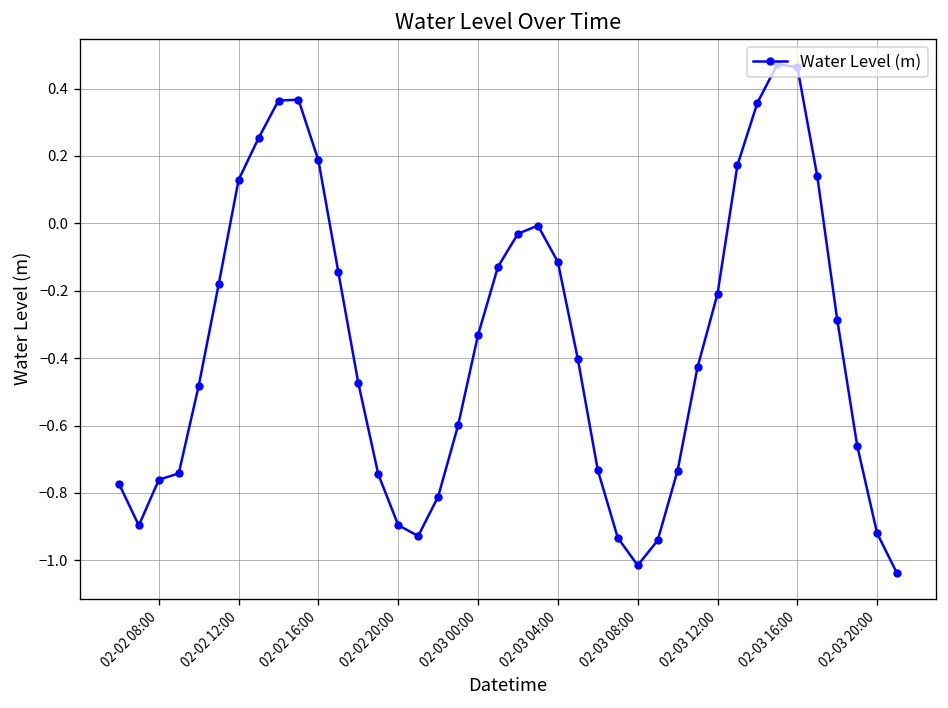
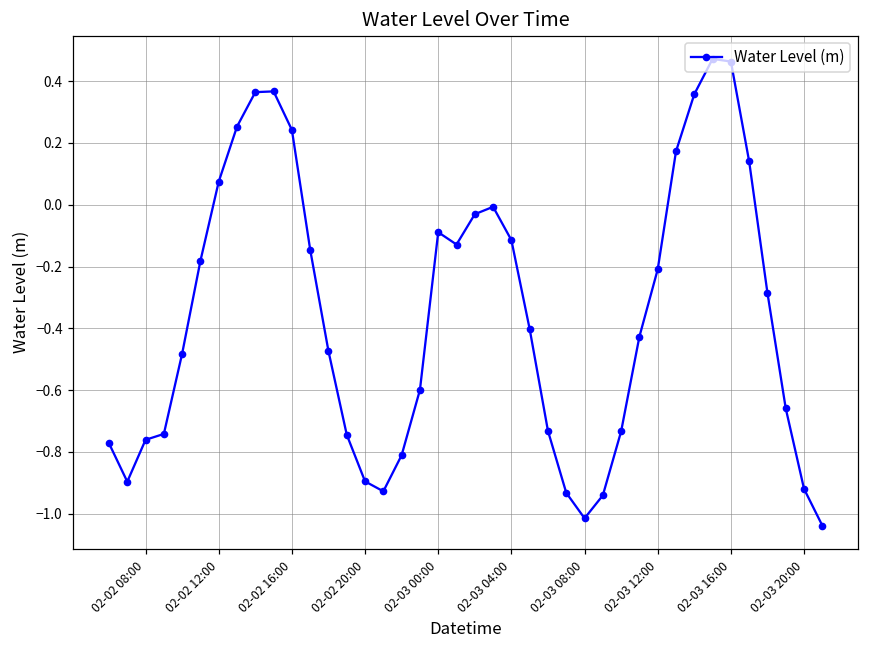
  {
    "02-02 08:00": -0.76,
-   "02-02 12:00": 0.13,
-   "02-02 16:00": 0.19,
+   "02-02 12:00": 0.07,
+   "02-02 16:00": 0.24,
    "02-02 20:00": -0.90,
-   "02-03 00:00": -0.33,
+   "02-03 00:00": -0.09,
    "02-03 04:00": -0.11,
    "02-03 08:00": -1.02,
    "02-03 12:00": -0.21,
    "02-03 20:00": -0.92
  }
